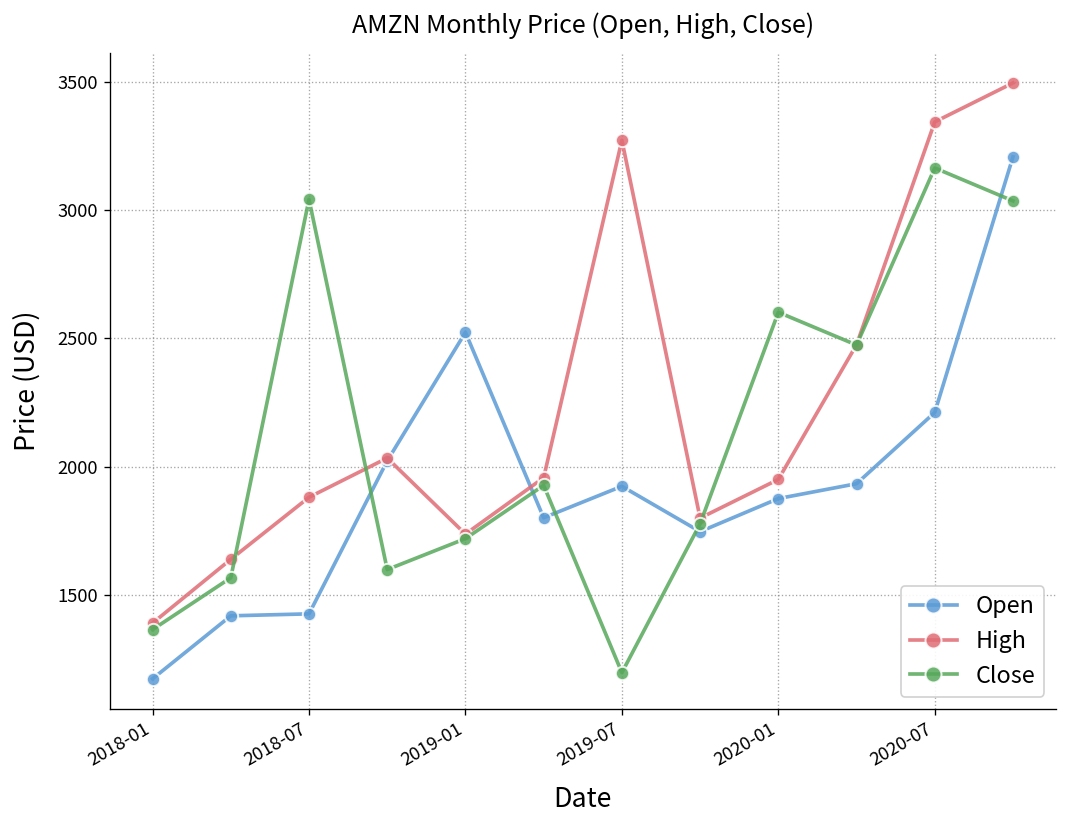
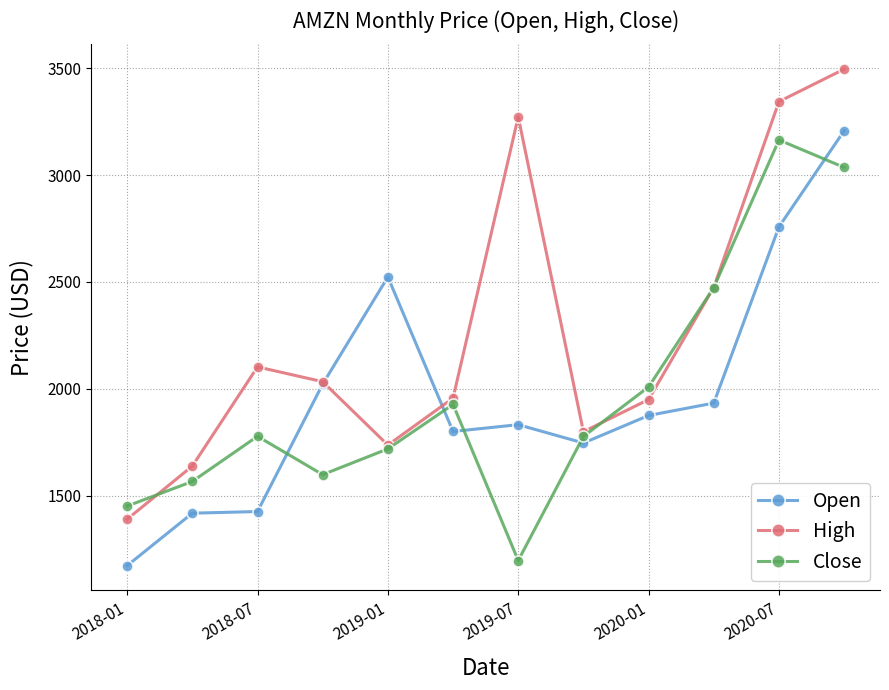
  {
    "Open": {
      "2018-01": 1170,
      "2018-07": 1430,
      "2019-01": 2520,
-     "2019-07": 1920,
+     "2019-07": 1830,
      "2020-01": 1880,
-     "2020-07": 2210
+     "2020-07": 2760
    },
    "High": {
      "2018-01": 1390,
-     "2018-07": 1880,
+     "2018-07": 2100,
      "2019-01": 1740,
      "2019-07": 3270,
      "2020-01": 1950,
      "2020-07": 3340
    },
    "Close": {
-     "2018-01": 1360,
-     "2018-07": 3040,
+     "2018-01": 1450,
+     "2018-07": 1780,
      "2019-01": 1720,
      "2019-07": 1200,
-     "2020-01": 2600,
+     "2020-01": 2010,
      "2020-07": 3160
    }
  }
